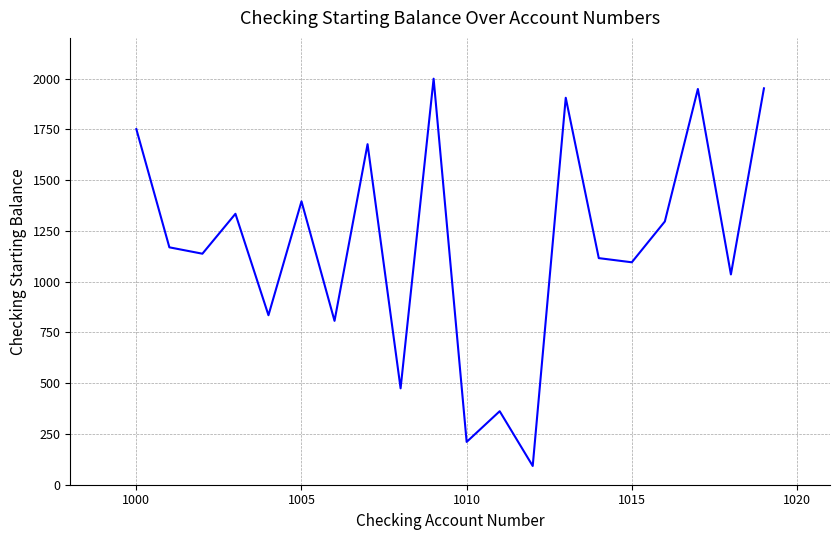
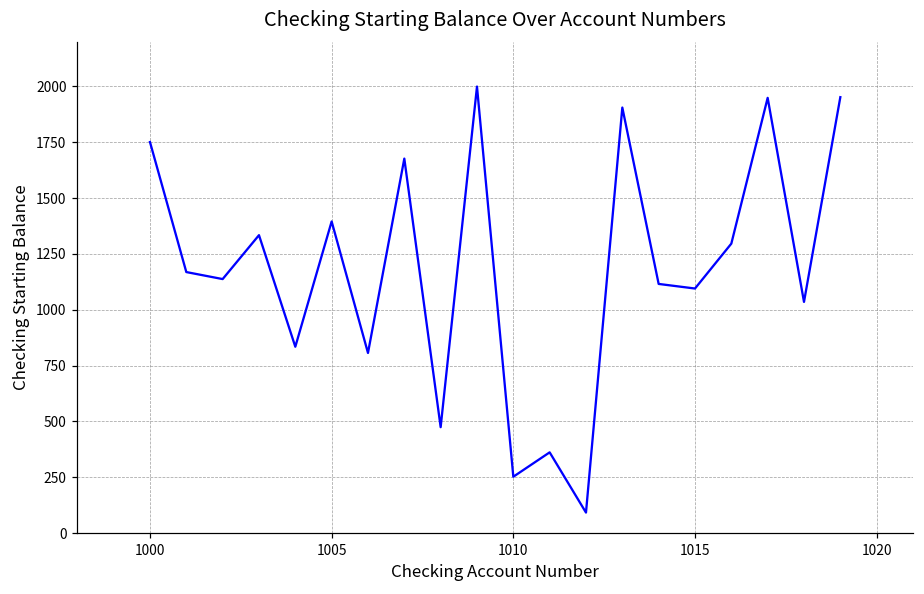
  {
    "1000": 1750,
    "1005": 1400,
-   "1010": 210,
+   "1010": 250,
    "1015": 1100
  }
